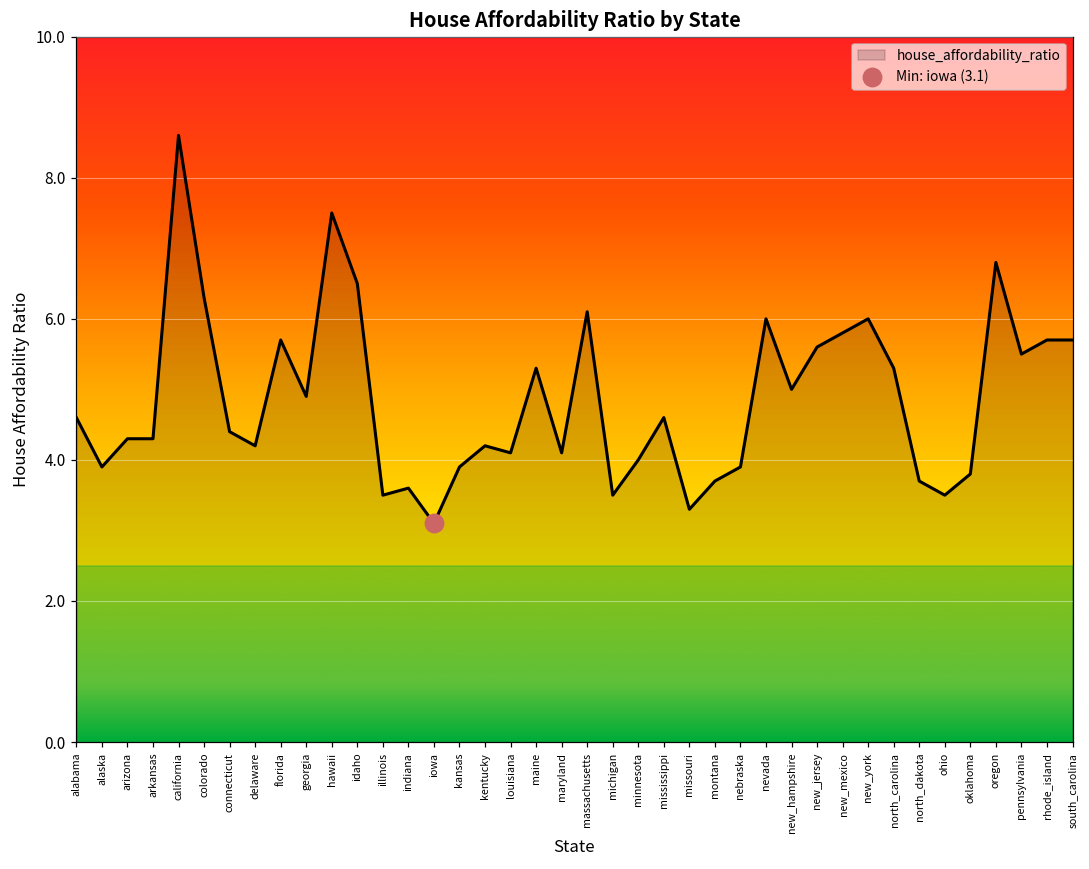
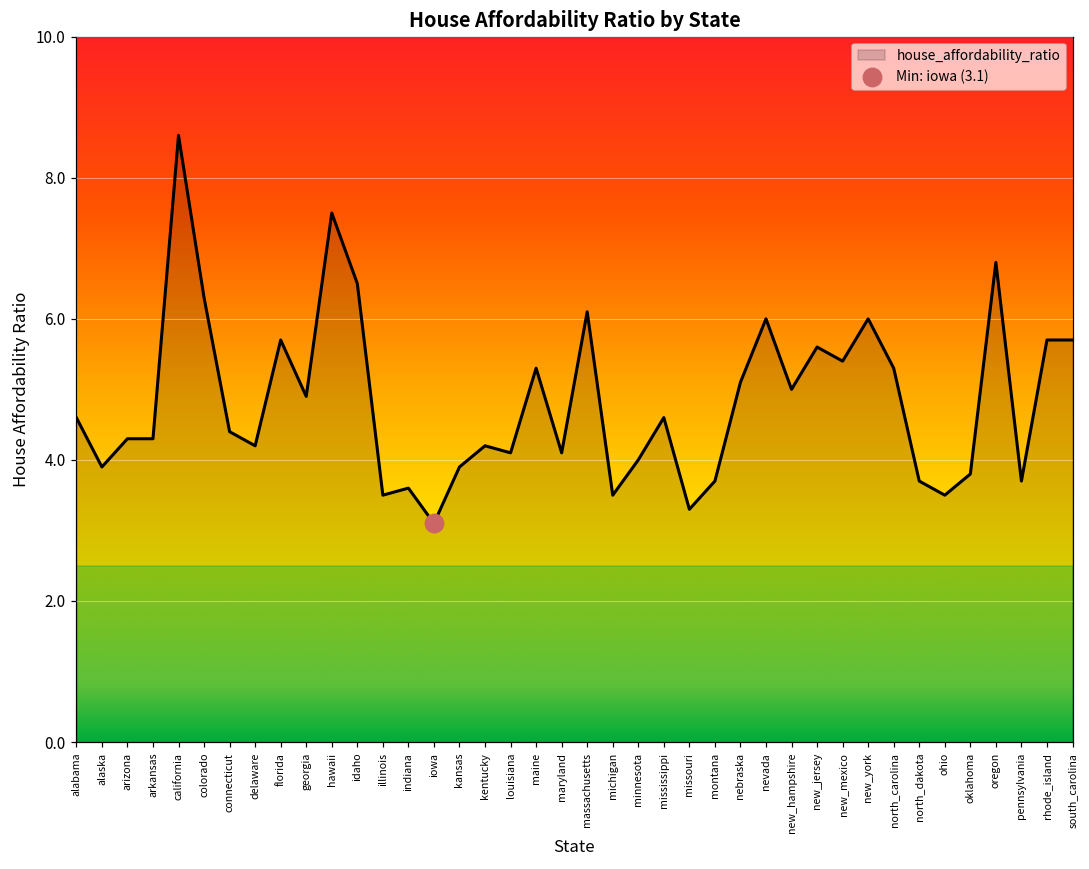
  {
    "house_affordability_ratio": {
      "alabama": 4.6,
      "alaska": 3.9,
      "arizona": 4.3,
      "arkansas": 4.3,
      "california": 8.6,
      "colorado": 6.3,
      "connecticut": 4.4,
      "delaware": 4.2,
      "florida": 5.7,
      "georgia": 4.9,
      "hawaii": 7.5,
      "idaho": 6.5,
      "illinois": 3.5,
      "indiana": 3.6,
      "kansas": 3.9,
      "kentucky": 4.2,
      "louisiana": 4.1,
      "maine": 5.3,
      "maryland": 4.1,
      "massachusetts": 6.1,
      "michigan": 3.5,
      "minnesota": 4.0,
      "mississippi": 4.6,
      "missouri": 3.3,
      "montana": 3.7,
-     "nebraska": 3.9,
+     "nebraska": 5.1,
      "nevada": 6.0,
      "new_hampshire": 5.0,
      "new_jersey": 5.6,
-     "new_mexico": 5.8,
+     "new_mexico": 5.4,
      "new_york": 6.0,
      "north_carolina": 5.3,
      "north_dakota": 3.7,
      "ohio": 3.5,
      "oklahoma": 3.8,
      "oregon": 6.8,
-     "pennsylvania": 5.5,
+     "pennsylvania": 3.7,
      "rhode_island": 5.7,
      "south_carolina": 5.7
    }
  }
